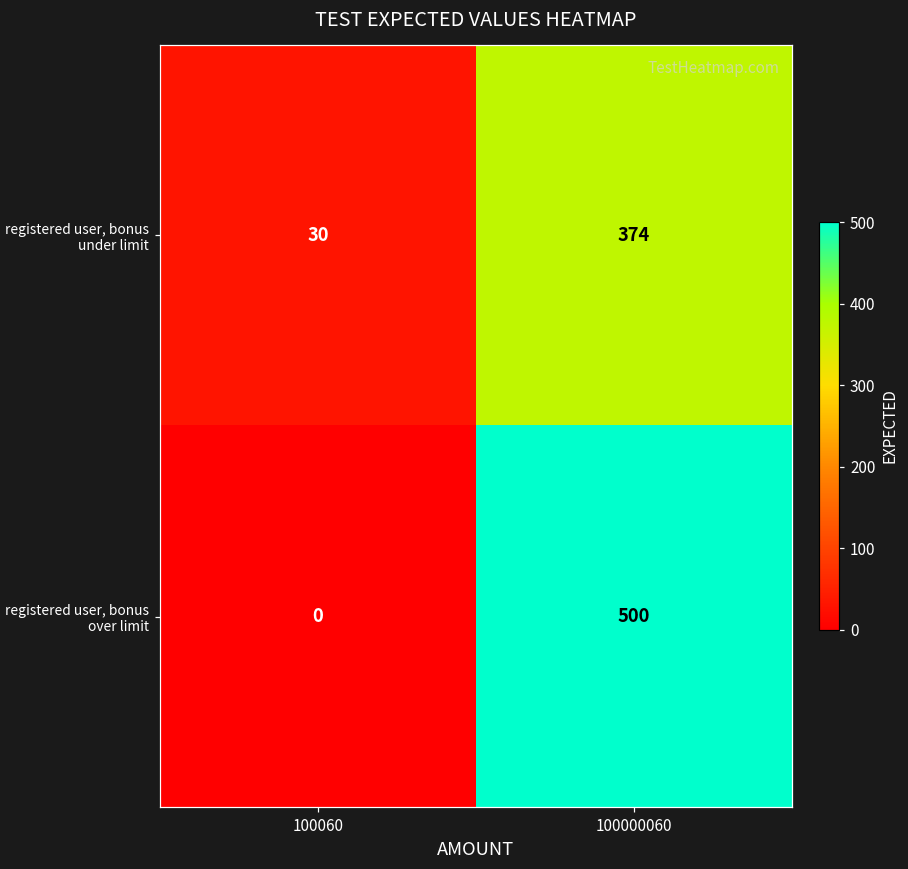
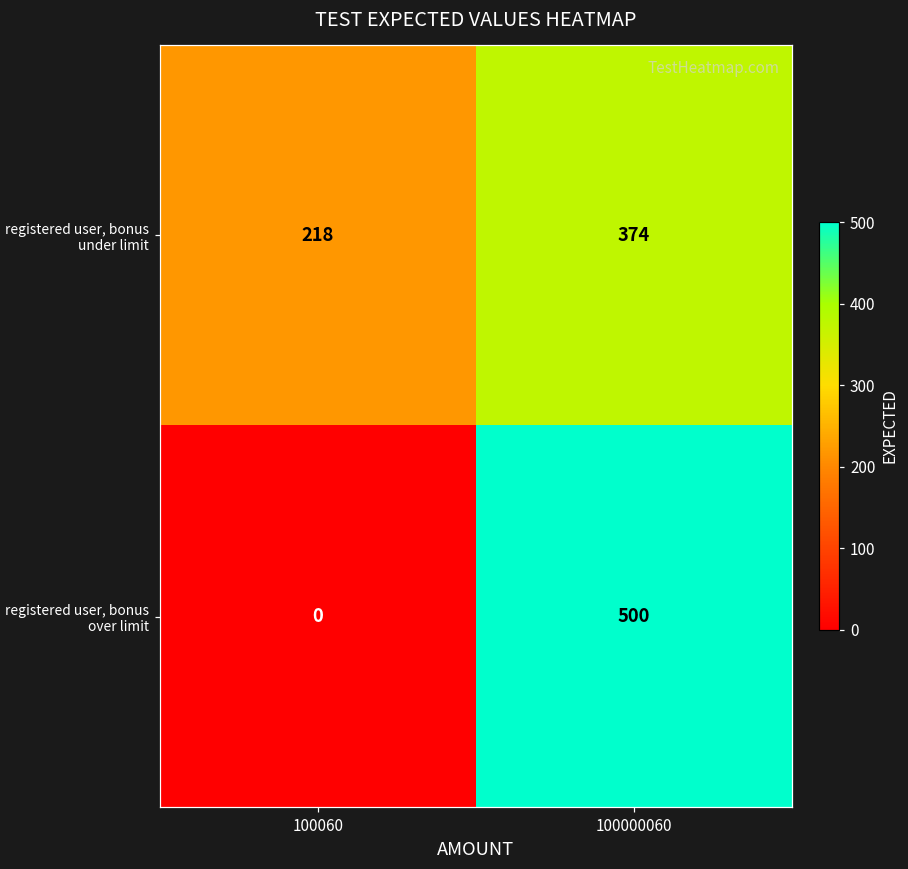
  {
    "registered user, bonus under limit": {
-     "100060": 30
+     "100060": 218
    },
    "registered user, bonus over limit": {
      "100060": 0,
      "100000060": 500
    }
  }
